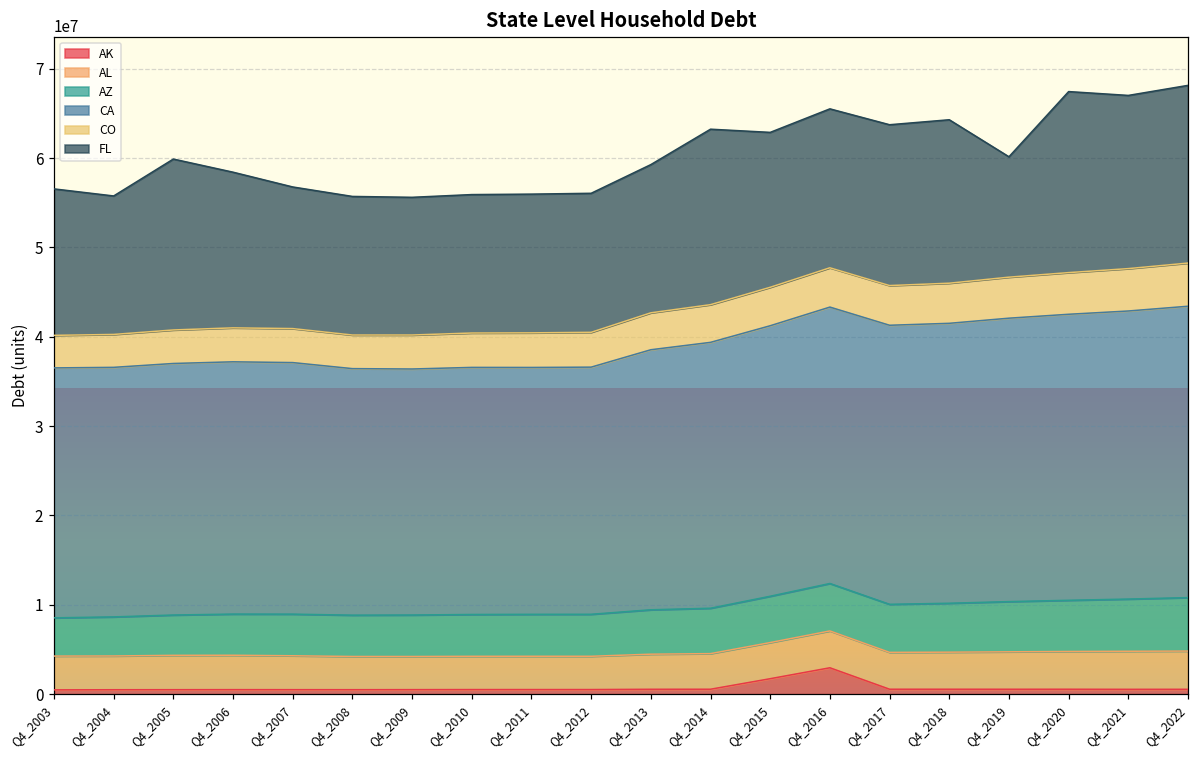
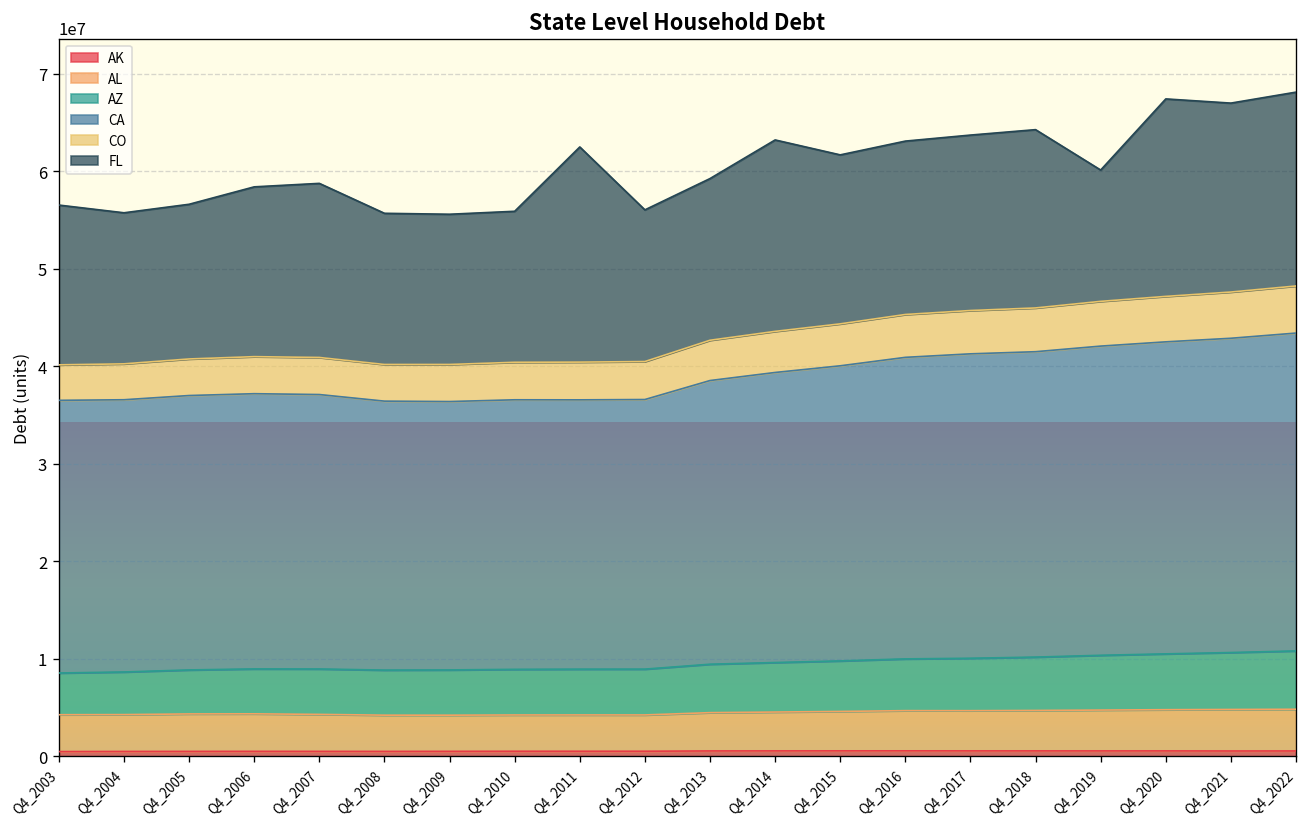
  {
    "AK": {
      "Q4_2003": 0,
      "Q4_2004": 0,
      "Q4_2005": 0,
      "Q4_2006": 1000000,
      "Q4_2007": 0,
      "Q4_2008": 0,
      "Q4_2009": 1000000,
      "Q4_2010": 1000000,
      "Q4_2011": 1000000,
      "Q4_2012": 1000000,
      "Q4_2013": 1000000,
      "Q4_2014": 1000000,
-     "Q4_2015": 2000000,
-     "Q4_2016": 3000000,
+     "Q4_2015": 1000000,
+     "Q4_2016": 1000000,
      "Q4_2017": 1000000,
      "Q4_2018": 1000000,
      "Q4_2019": 1000000,
      "Q4_2020": 1000000,
      "Q4_2021": 1000000,
      "Q4_2022": 1000000
    },
    "FL": {
      "Q4_2003": 16000000,
      "Q4_2004": 15000000,
-     "Q4_2005": 19000000,
+     "Q4_2005": 16000000,
      "Q4_2006": 17000000,
-     "Q4_2007": 16000000,
+     "Q4_2007": 18000000,
      "Q4_2008": 16000000,
      "Q4_2009": 15000000,
      "Q4_2010": 15000000,
-     "Q4_2011": 16000000,
+     "Q4_2011": 22000000,
      "Q4_2012": 16000000,
      "Q4_2013": 17000000,
      "Q4_2014": 20000000,
      "Q4_2015": 17000000,
      "Q4_2016": 18000000,
      "Q4_2017": 18000000,
      "Q4_2018": 18000000,
      "Q4_2019": 13000000,
      "Q4_2020": 20000000,
      "Q4_2021": 19000000,
      "Q4_2022": 20000000
    }
  }
